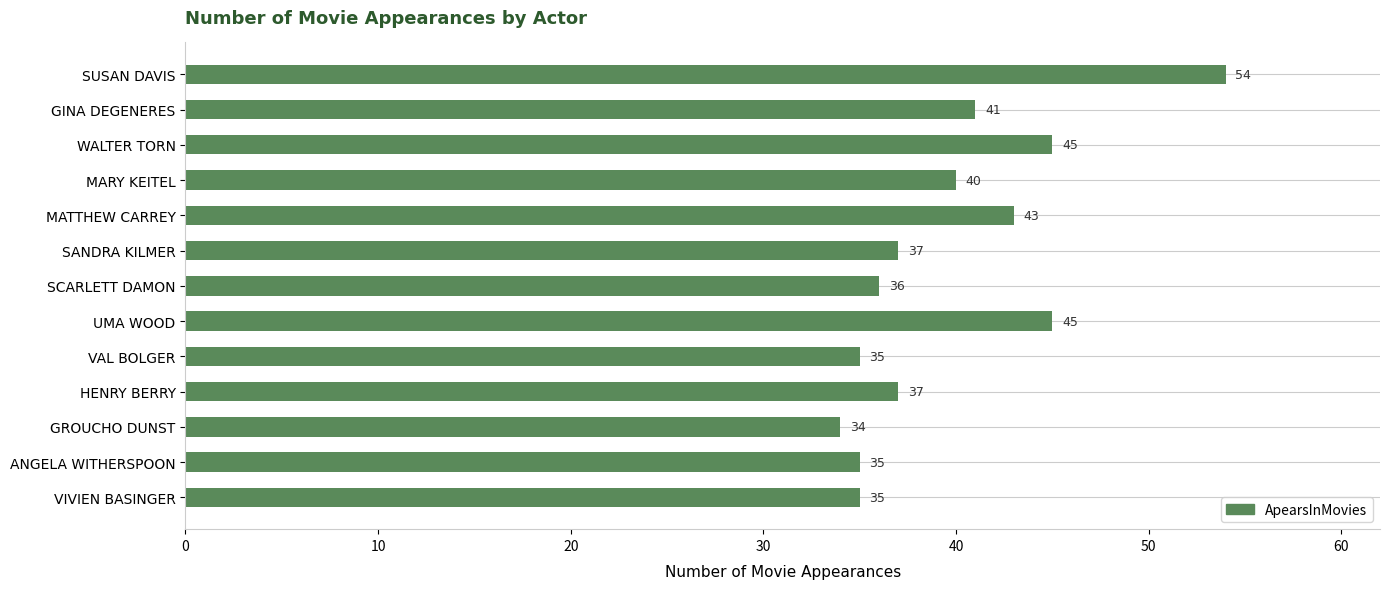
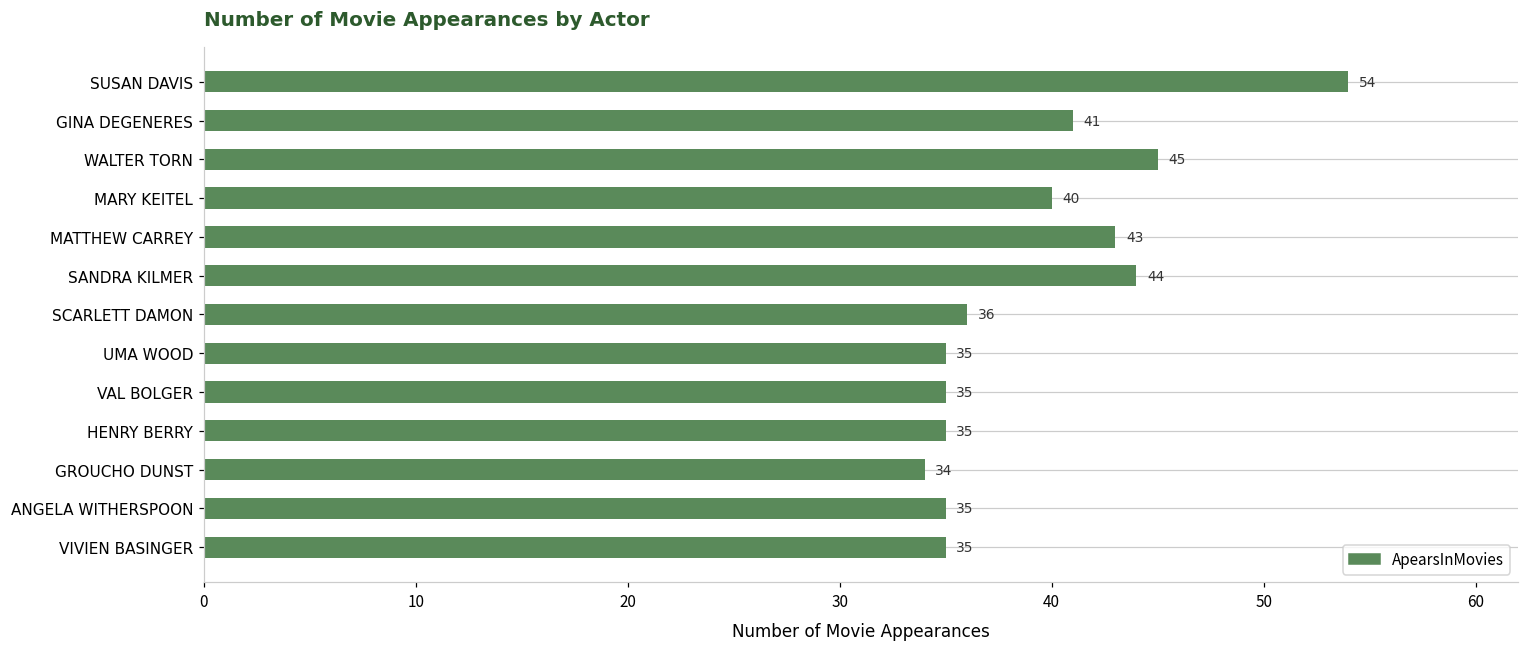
  {
    "SUSAN DAVIS": 54,
    "GINA DEGENERES": 41,
    "WALTER TORN": 45,
    "MARY KEITEL": 40,
    "MATTHEW CARREY": 43,
-   "SANDRA KILMER": 37,
+   "SANDRA KILMER": 44,
    "SCARLETT DAMON": 36,
-   "UMA WOOD": 45,
+   "UMA WOOD": 35,
    "VAL BOLGER": 35,
-   "HENRY BERRY": 37,
+   "HENRY BERRY": 35,
    "GROUCHO DUNST": 34,
    "ANGELA WITHERSPOON": 35,
    "VIVIEN BASINGER": 35
  }
